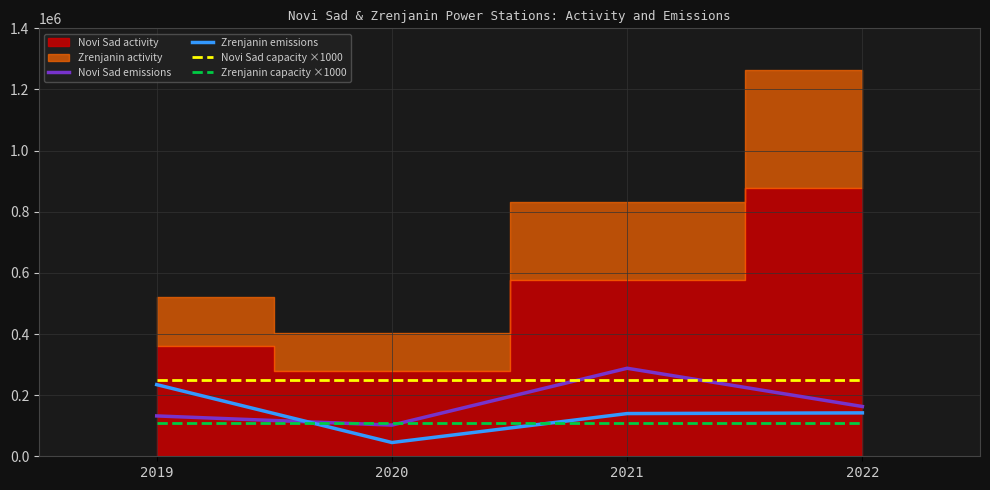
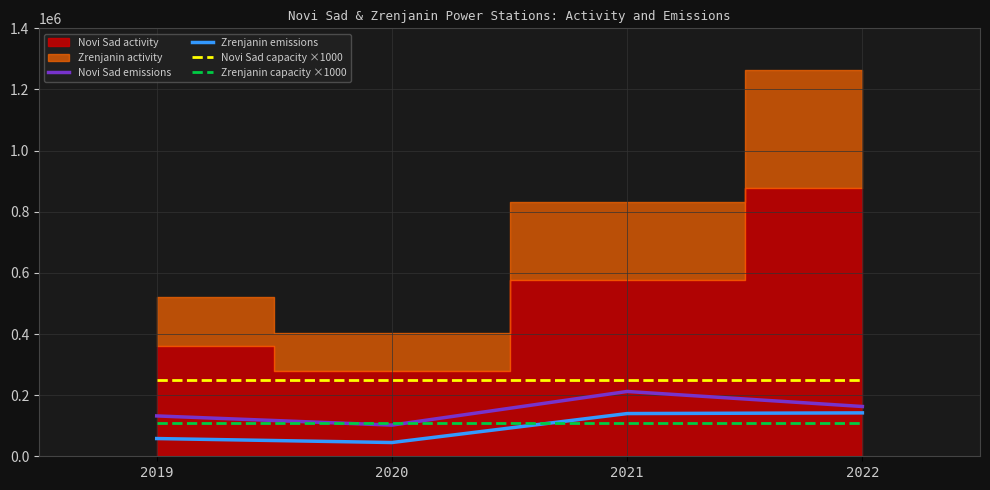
  {
    "Novi Sad emissions": {
      "2019": 130000,
-     "2021": 290000,
+     "2021": 210000,
      "2022": 160000
    },
    "Zrenjanin emissions": {
-     "2019": 230000,
+     "2019": 60000,
      "2020": 50000,
      "2021": 140000,
      "2022": 140000
    },
    "Novi Sad capacity ×1000": {
      "2019": 250000,
      "2020": 250000,
      "2021": 250000,
      "2022": 250000
    },
    "Zrenjanin capacity ×1000": {
      "2019": 110000,
      "2021": 110000,
      "2022": 110000
    }
  }
